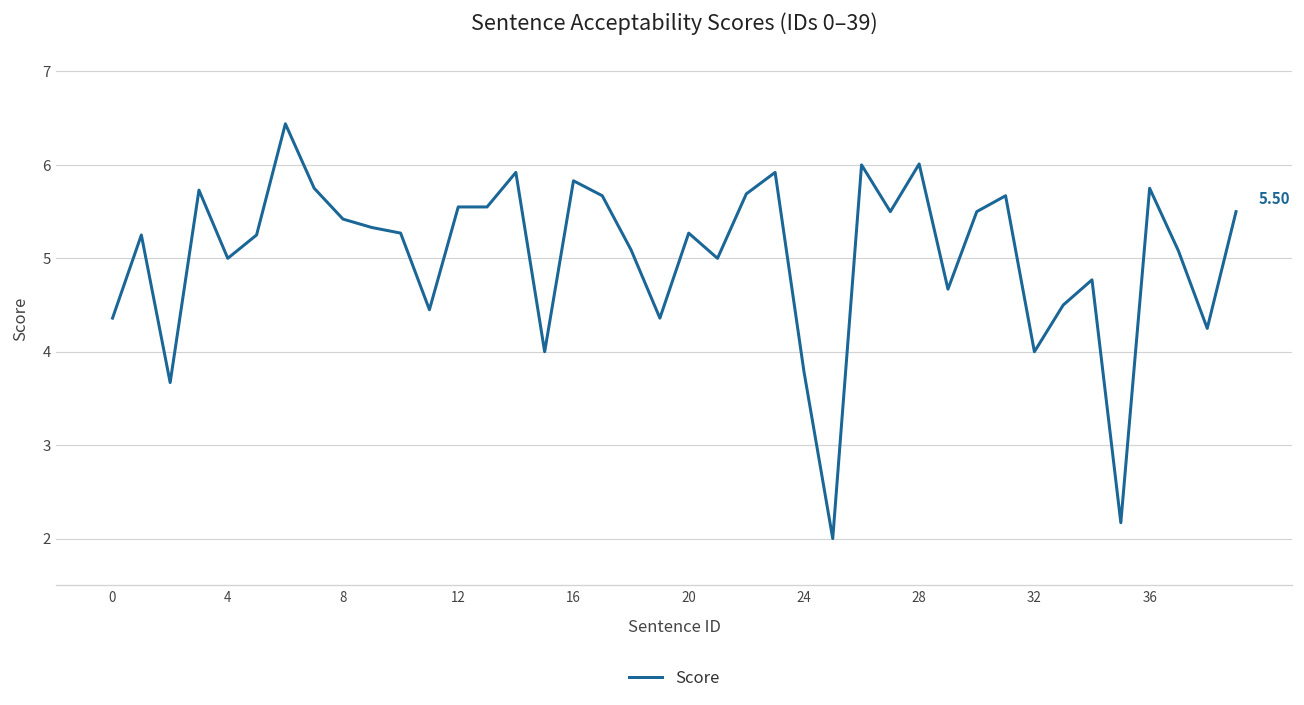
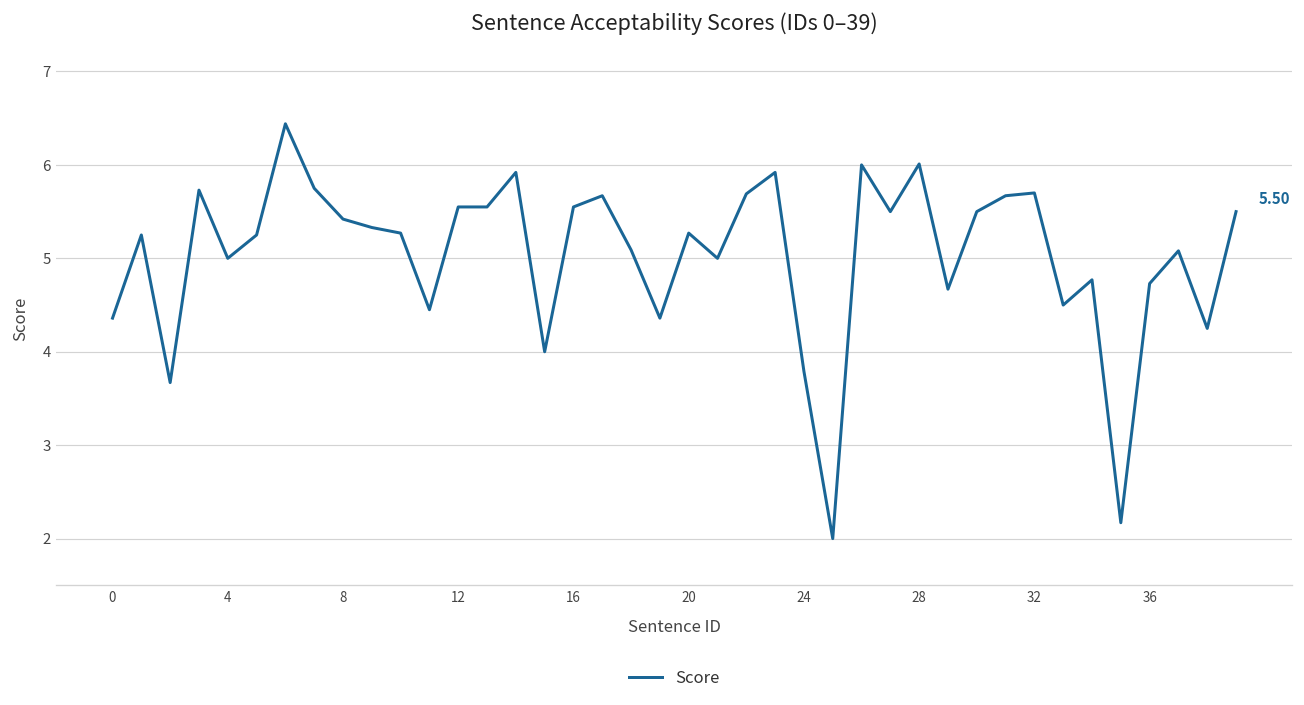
  {
    "0": 4.4,
    "4": 5.0,
    "8": 5.4,
    "12": 5.6,
-   "16": 5.8,
+   "16": 5.6,
    "20": 5.3,
    "24": 3.8,
    "28": 6.0,
-   "32": 4.0,
-   "36": 5.8
+   "32": 5.7,
+   "36": 4.7
  }
